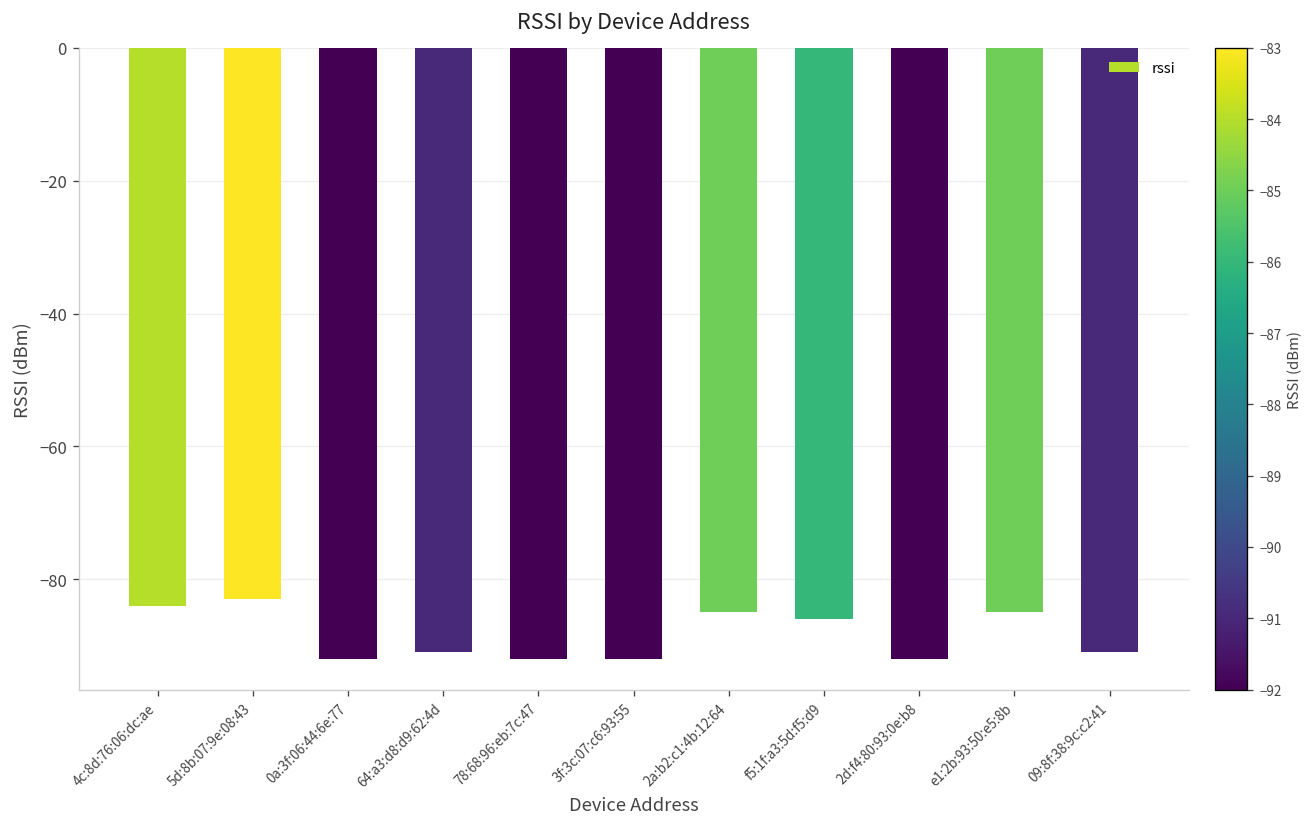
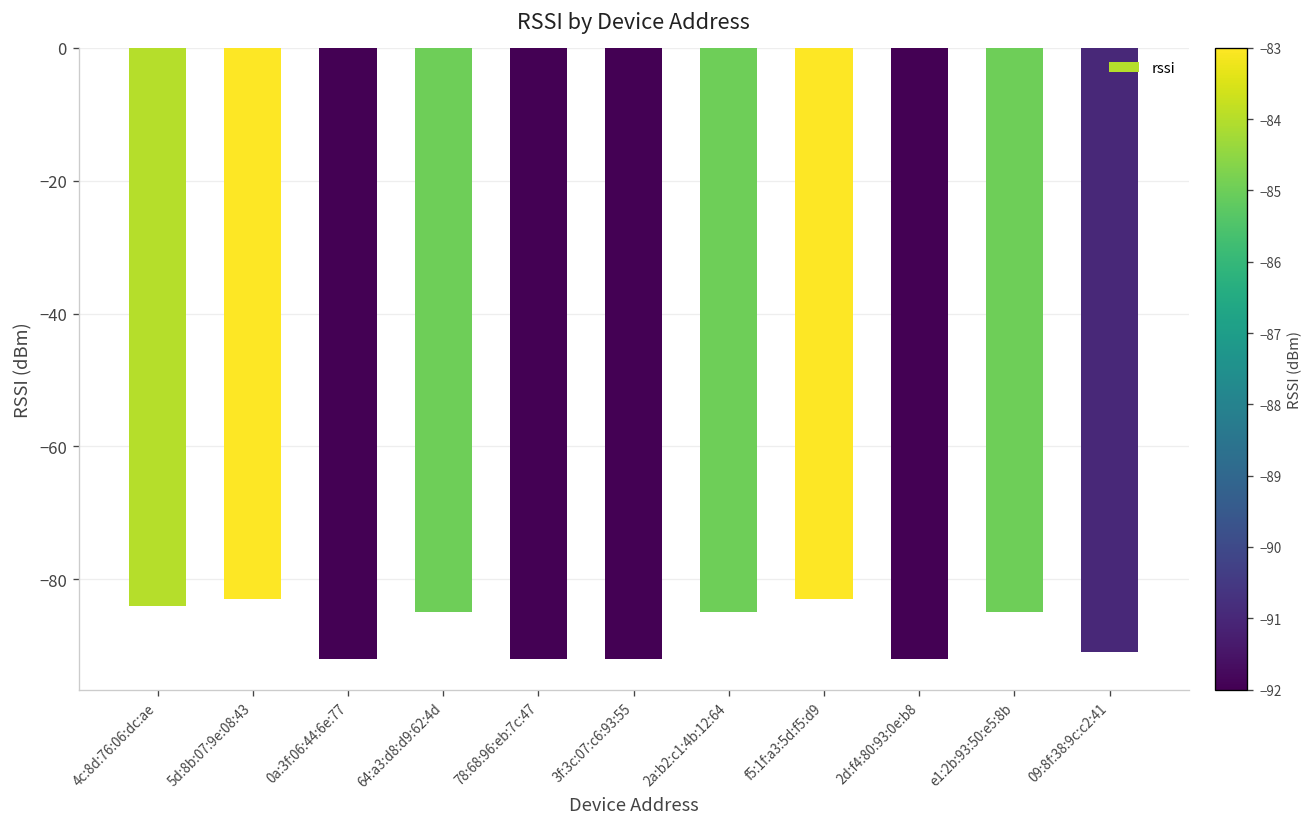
  {
    "4c:8d:76:06:dc:ae": -84,
    "5d:8b:07:9e:08:43": -83,
    "0a:3f:06:44:6e:77": -92,
-   "64:a3:d8:d9:62:4d": -91,
+   "64:a3:d8:d9:62:4d": -85,
    "78:68:96:eb:7c:47": -92,
    "3f:3c:07:c6:93:55": -92,
    "2a:b2:c1:4b:12:64": -85,
-   "f5:1f:a3:5d:f5:d9": -86,
+   "f5:1f:a3:5d:f5:d9": -83,
    "2d:f4:80:93:0e:b8": -92,
    "e1:2b:93:50:e5:8b": -85,
    "09:8f:38:9c:c2:41": -91
  }
